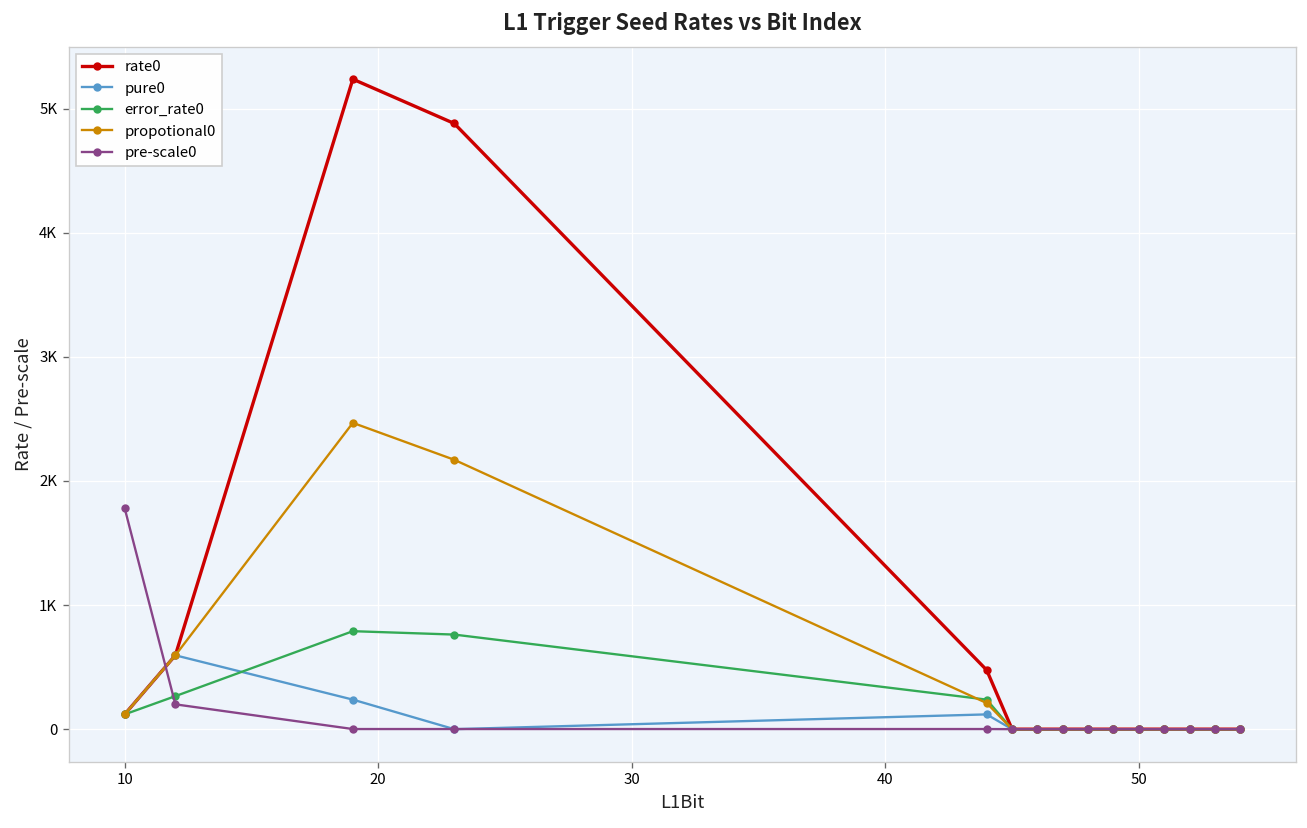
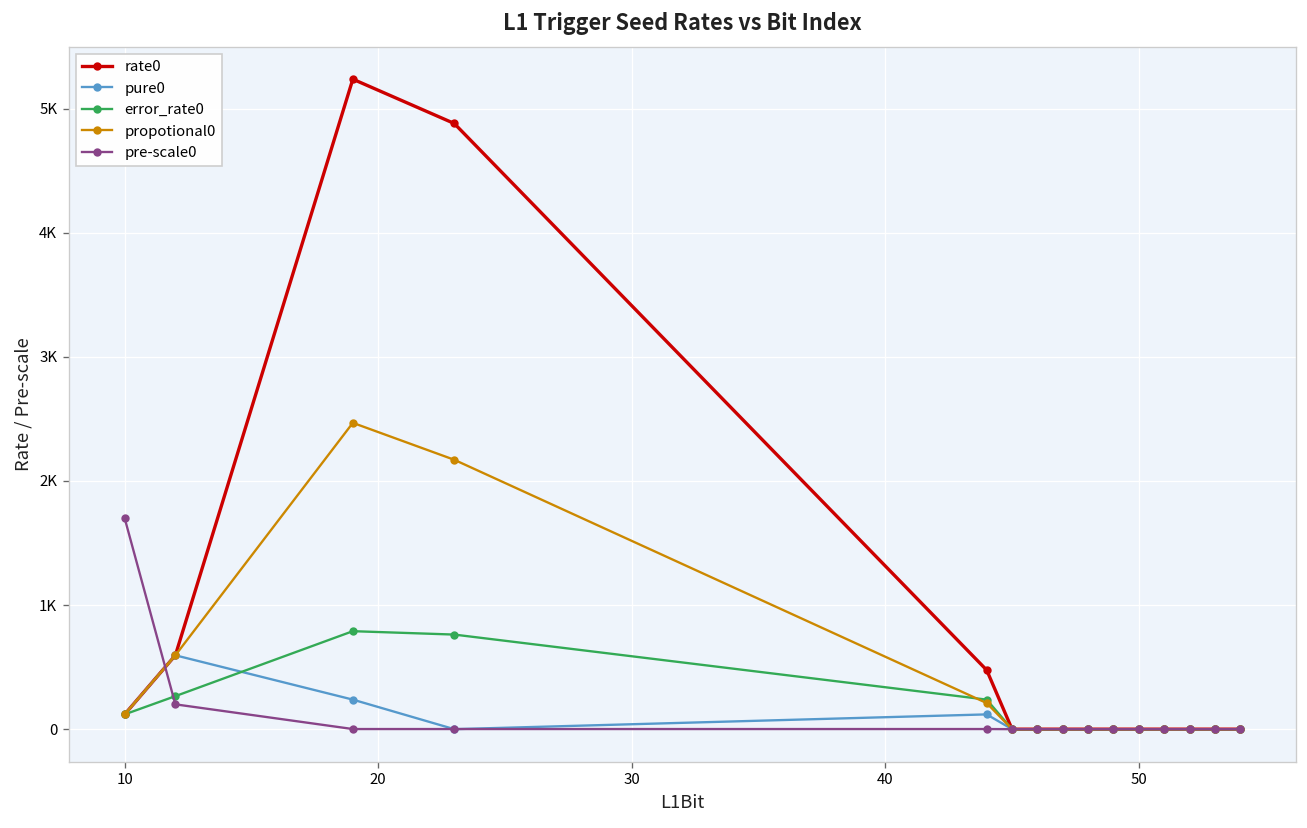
  {
    "pre-scale0": {
-     "10": 1780
+     "10": 1700
    }
  }
